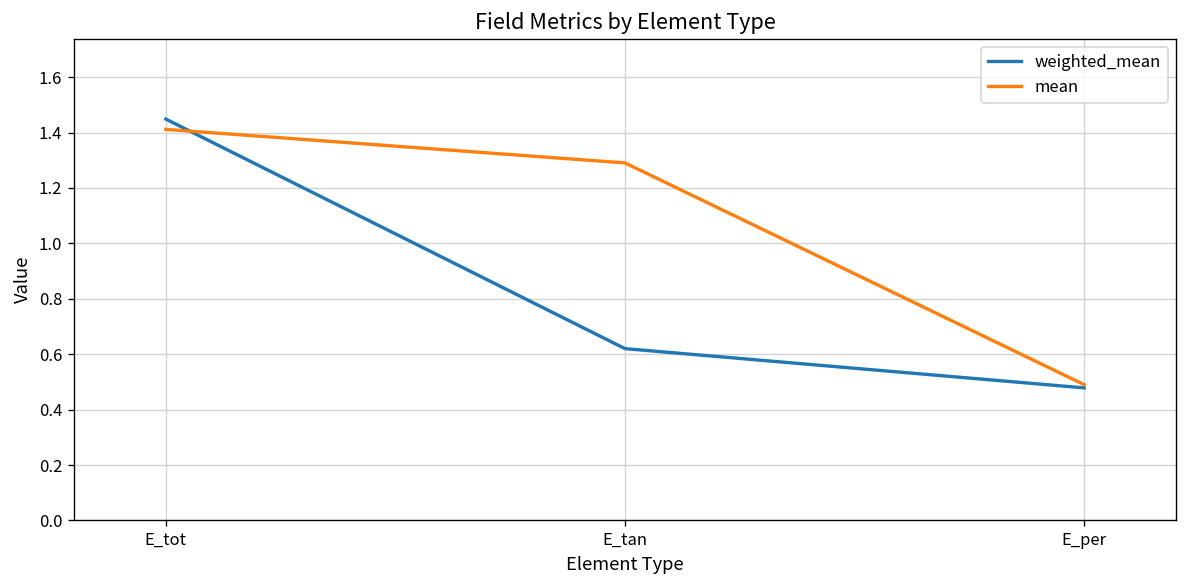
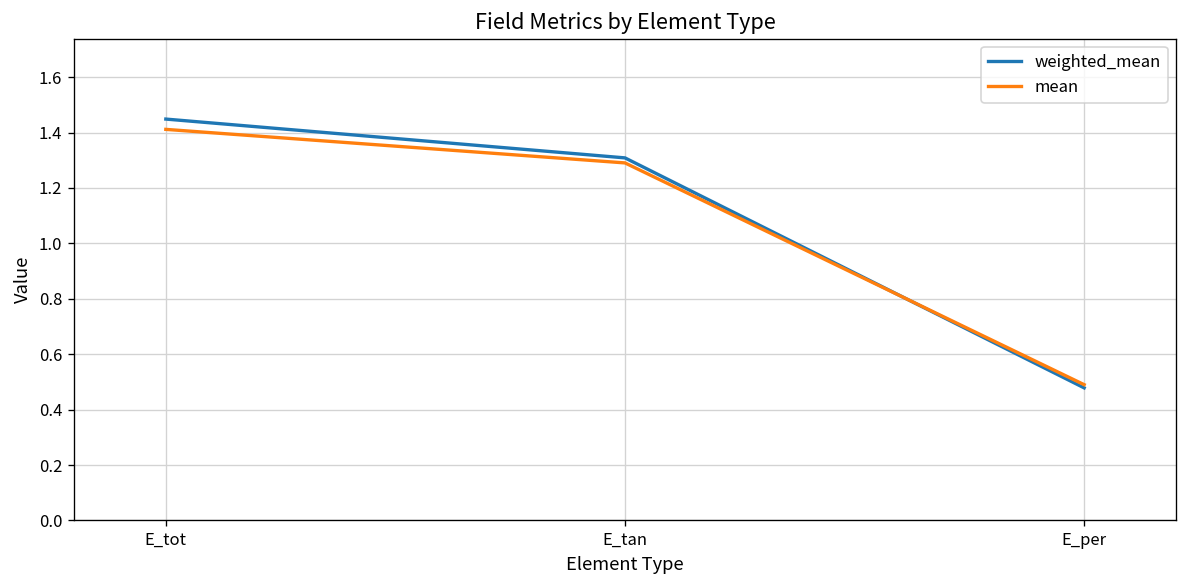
  {
    "weighted_mean": {
      "E_tot": 1.45,
-     "E_tan": 0.62,
+     "E_tan": 1.31,
      "E_per": 0.48
    },
    "mean": {
      "E_tot": 1.41,
      "E_tan": 1.29,
      "E_per": 0.49
    }
  }
